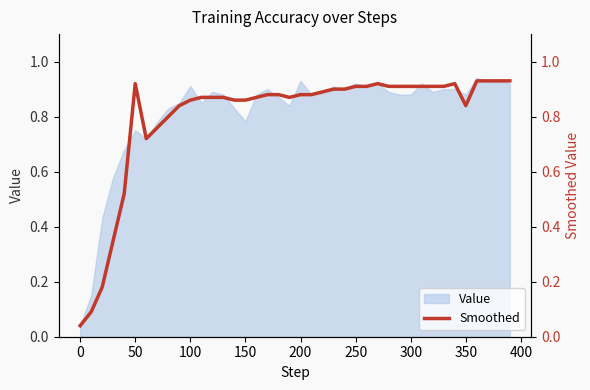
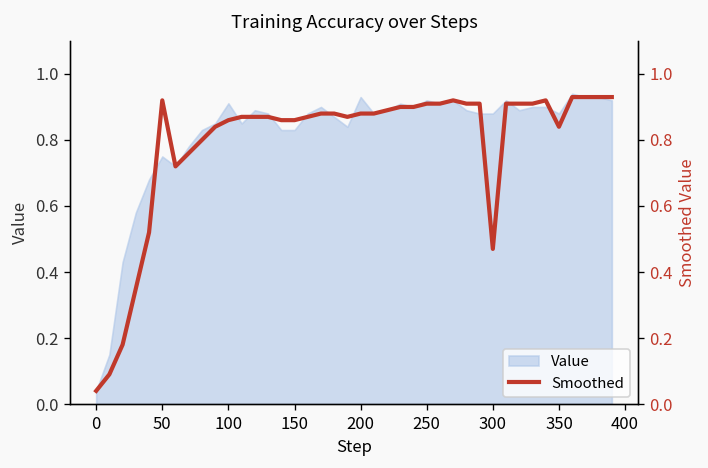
  {
    "Value": {
      "0": 0.04,
      "50": 0.75,
      "100": 0.91,
-     "150": 0.78,
+     "150": 0.83,
      "200": 0.93,
      "250": 0.92,
      "300": 0.88,
      "350": 0.88
    },
    "Smoothed": {
      "0": 0.04,
      "50": 0.92,
      "100": 0.86,
      "150": 0.86,
      "200": 0.88,
      "250": 0.91,
-     "300": 0.91,
+     "300": 0.47,
      "350": 0.84
    }
  }
